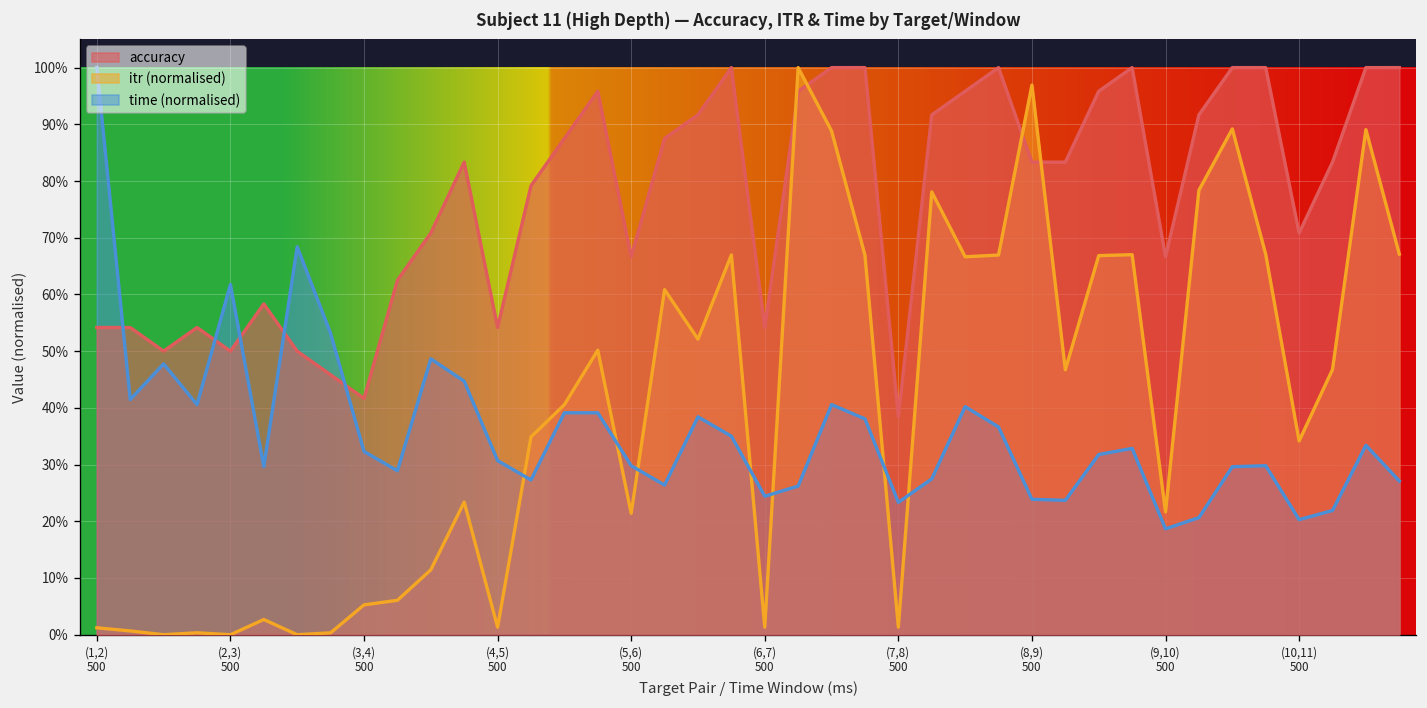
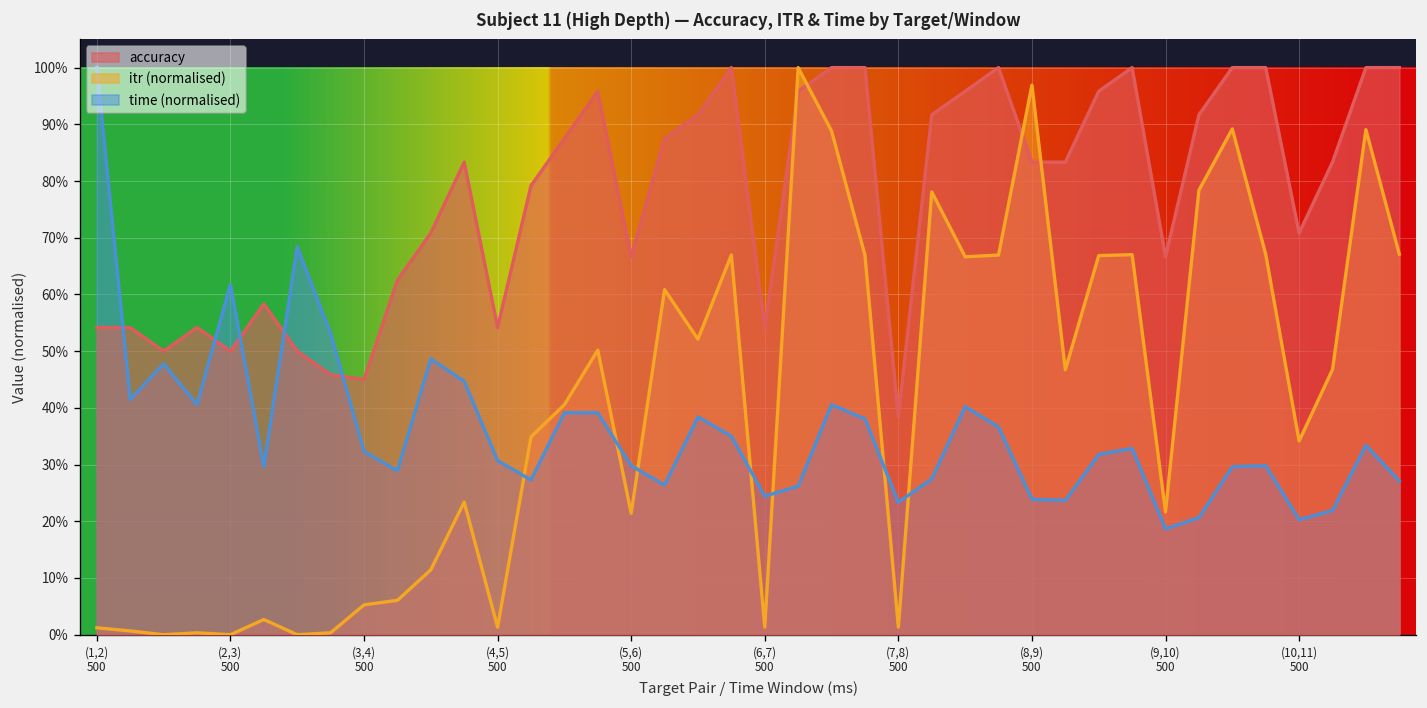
  {
    "accuracy": {
      "(1,2) 500": "54%",
      "(2,3) 500": "50%",
-     "(3,4) 500": "42%",
+     "(3,4) 500": "45%",
      "(4,5) 500": "54%",
      "(5,6) 500": "67%",
      "(6,7) 500": "54%",
      "(7,8) 500": "38%",
      "(8,9) 500": "83%",
      "(9,10) 500": "67%",
      "(10,11) 500": "71%"
    },
    "itr (normalised)": {
      "(1,2) 500": "1%",
      "(2,3) 500": "0%",
      "(3,4) 500": "5%",
      "(4,5) 500": "1%",
      "(5,6) 500": "21%",
      "(6,7) 500": "1%",
      "(7,8) 500": "1%",
      "(8,9) 500": "97%",
      "(9,10) 500": "22%",
      "(10,11) 500": "34%"
    },
    "time (normalised)": {
      "(2,3) 500": "62%",
      "(3,4) 500": "32%",
      "(4,5) 500": "31%",
      "(5,6) 500": "30%",
      "(6,7) 500": "24%",
      "(7,8) 500": "23%",
      "(8,9) 500": "24%",
      "(9,10) 500": "19%",
      "(10,11) 500": "20%"
    }
  }
